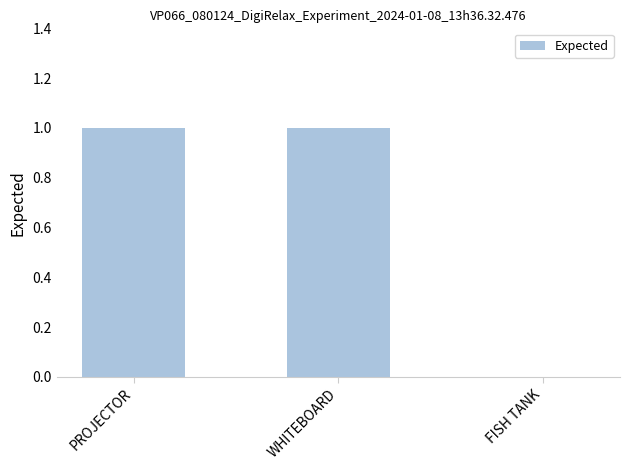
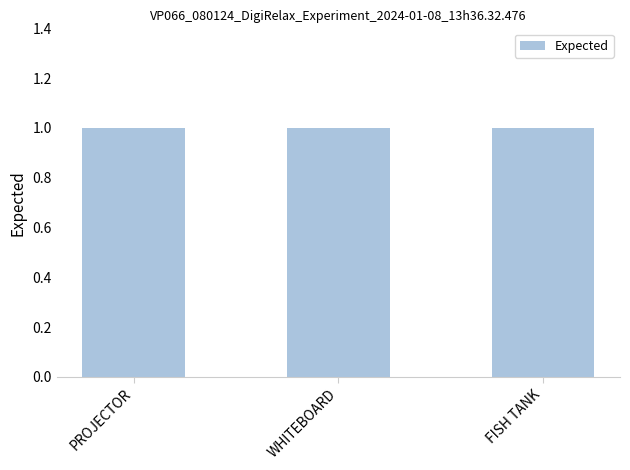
  {
    "PROJECTOR": 1,
    "WHITEBOARD": 1,
-   "FISH TANK": 0
+   "FISH TANK": 1
  }
